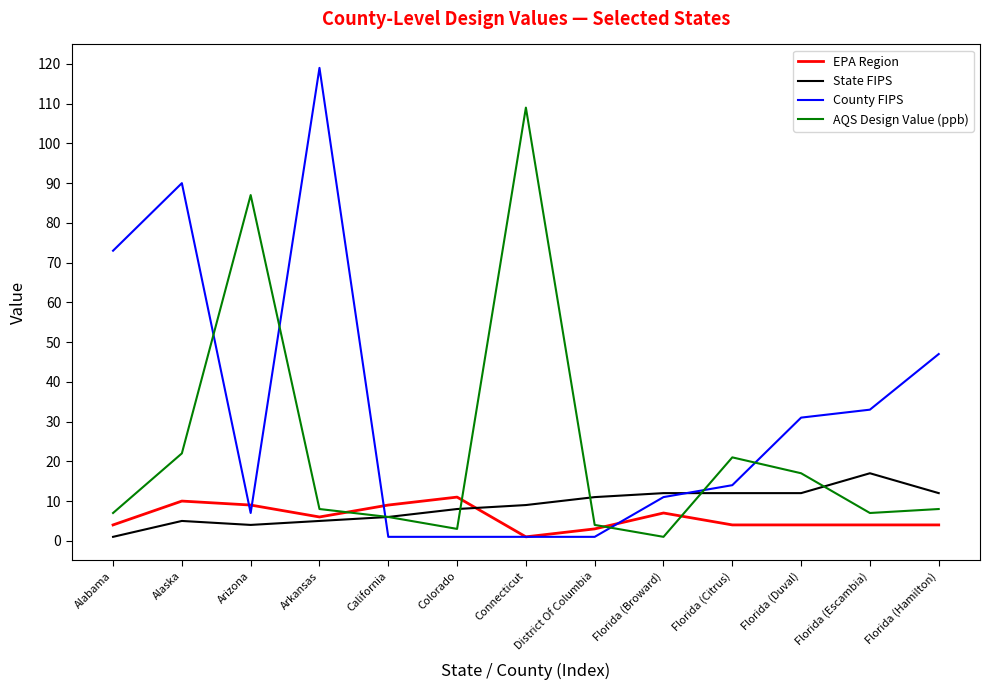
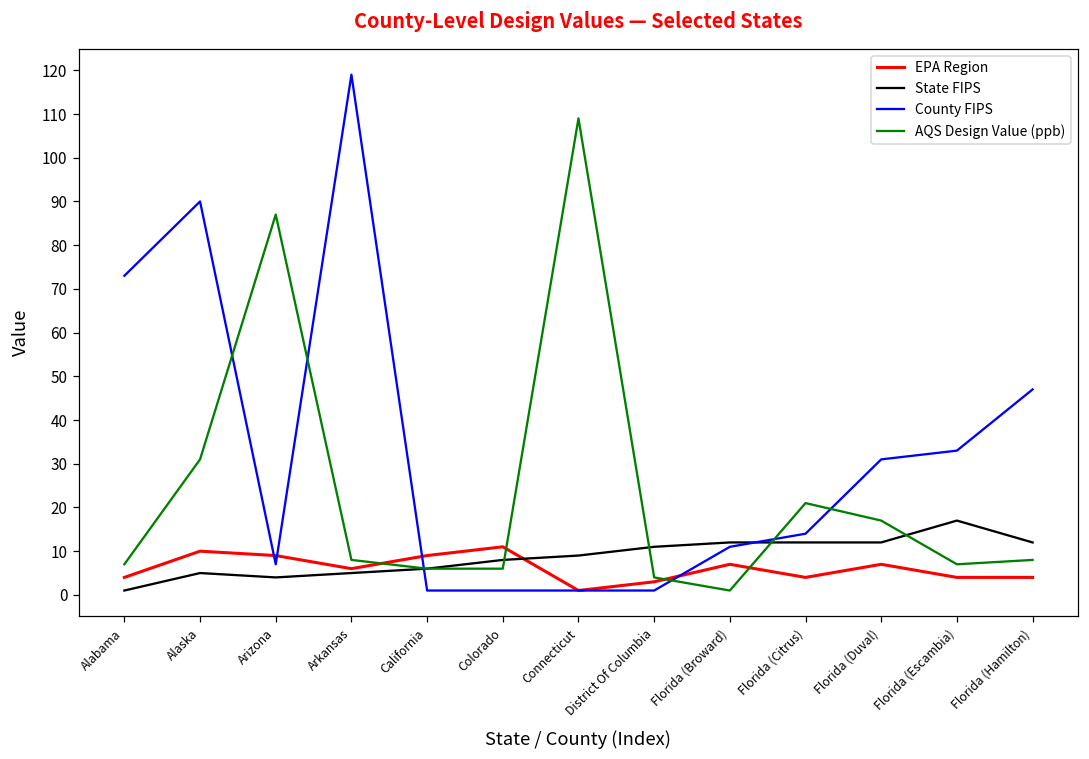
  {
    "EPA Region": {
      "Alabama": 4,
      "Alaska": 10,
      "Arizona": 9,
      "Arkansas": 6,
      "California": 9,
      "Colorado": 11,
      "District Of Columbia": 3,
      "Florida (Broward)": 7,
      "Florida (Citrus)": 4,
-     "Florida (Duval)": 4,
+     "Florida (Duval)": 7,
      "Florida (Escambia)": 4,
      "Florida (Hamilton)": 4
    },
    "State FIPS": {
      "Alabama": 1,
      "Alaska": 5,
      "Arizona": 4,
      "Arkansas": 5,
      "Colorado": 8,
      "Connecticut": 9,
      "District Of Columbia": 11,
      "Florida (Broward)": 12,
      "Florida (Citrus)": 12,
      "Florida (Duval)": 12,
      "Florida (Escambia)": 17,
      "Florida (Hamilton)": 12
    },
    "County FIPS": {
      "Alabama": 73,
      "Alaska": 90,
      "Arizona": 7,
      "Arkansas": 119,
      "California": 1,
      "Colorado": 1,
      "District Of Columbia": 1,
      "Florida (Broward)": 11,
      "Florida (Citrus)": 14,
      "Florida (Duval)": 31,
      "Florida (Escambia)": 33,
      "Florida (Hamilton)": 47
    },
    "AQS Design Value (ppb)": {
      "Alabama": 7,
-     "Alaska": 22,
+     "Alaska": 31,
      "Arizona": 87,
      "Arkansas": 8,
-     "Colorado": 3,
+     "Colorado": 6,
      "Connecticut": 109,
      "District Of Columbia": 4,
      "Florida (Broward)": 1,
      "Florida (Citrus)": 21,
      "Florida (Duval)": 17,
      "Florida (Escambia)": 7,
      "Florida (Hamilton)": 8
    }
  }
